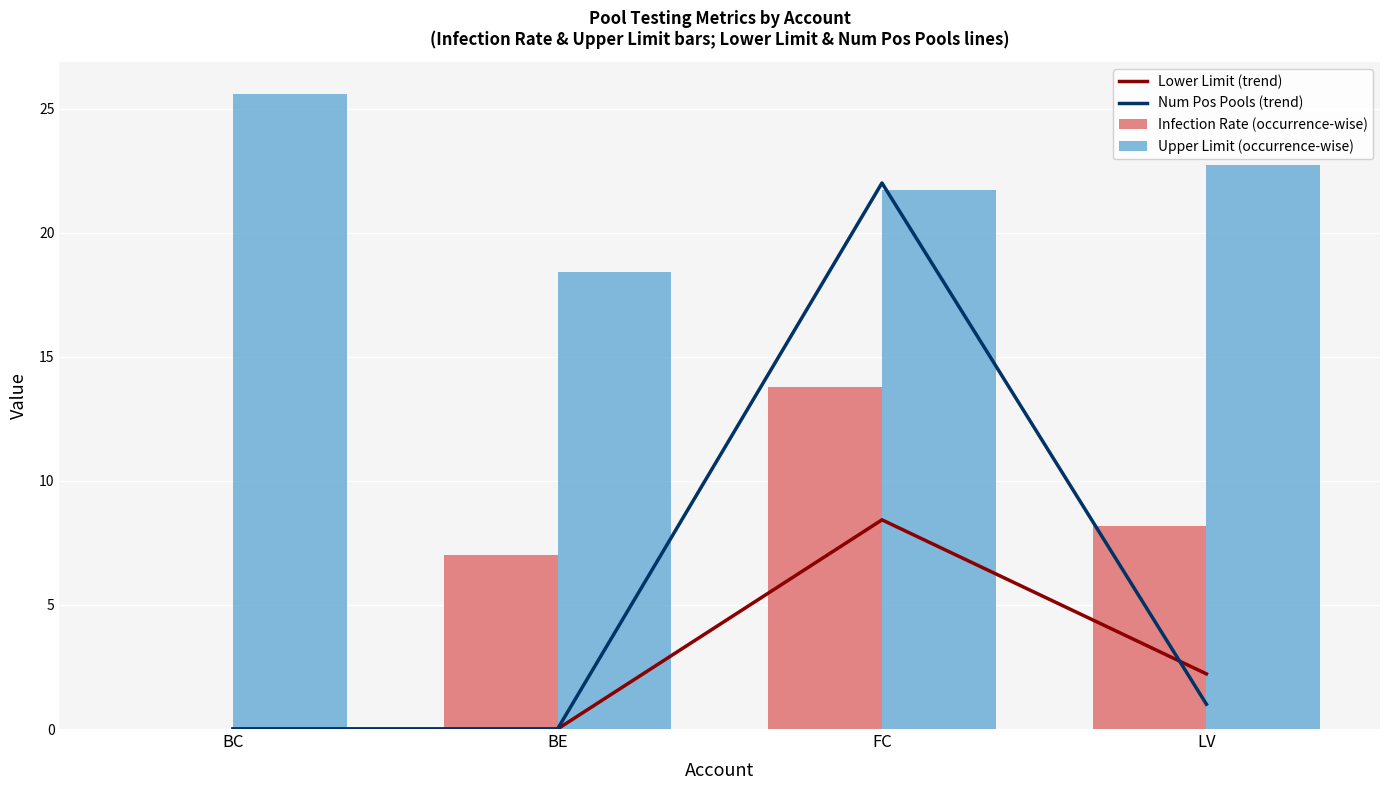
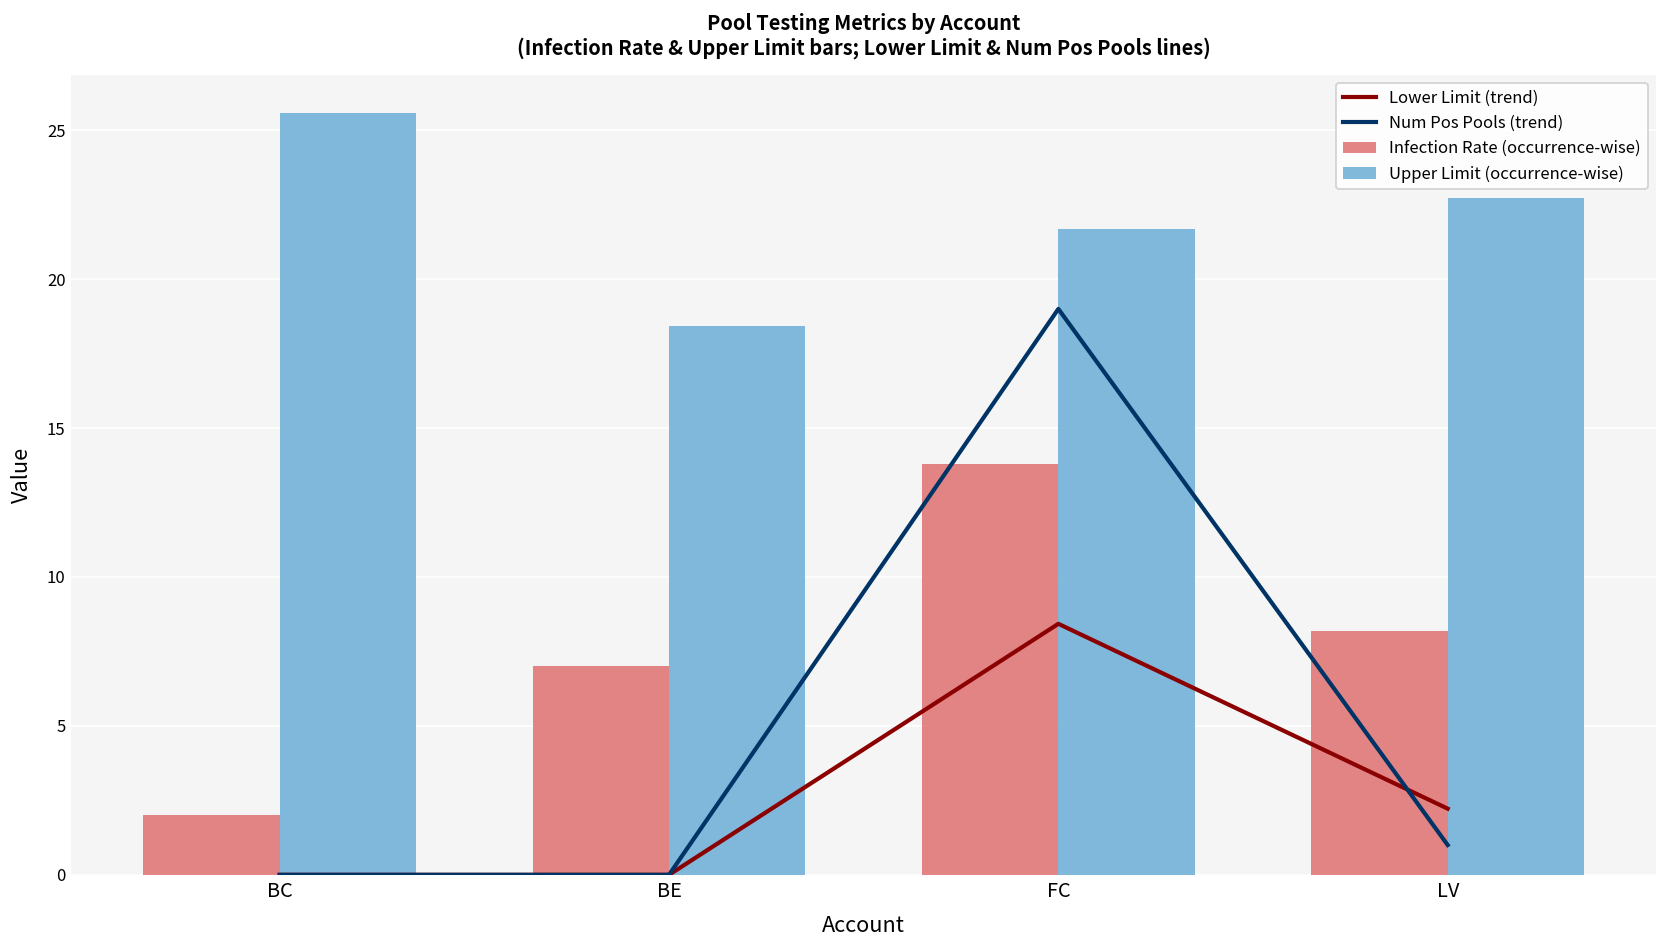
  {
    "Infection Rate (occurrence-wise)": {
-     "BC": 0,
+     "BC": 2,
      "BE": 7,
      "FC": 13.8,
      "LV": 8.2
    },
    "Lower Limit (trend)": {
      "FC": 8.4,
      "LV": 2.2
    },
    "Upper Limit (occurrence-wise)": {
      "BC": 25.6,
      "BE": 18.4,
      "FC": 21.7,
      "LV": 22.7
    },
    "Num Pos Pools (trend)": {
-     "FC": 22,
+     "FC": 19,
      "LV": 1
    }
  }
